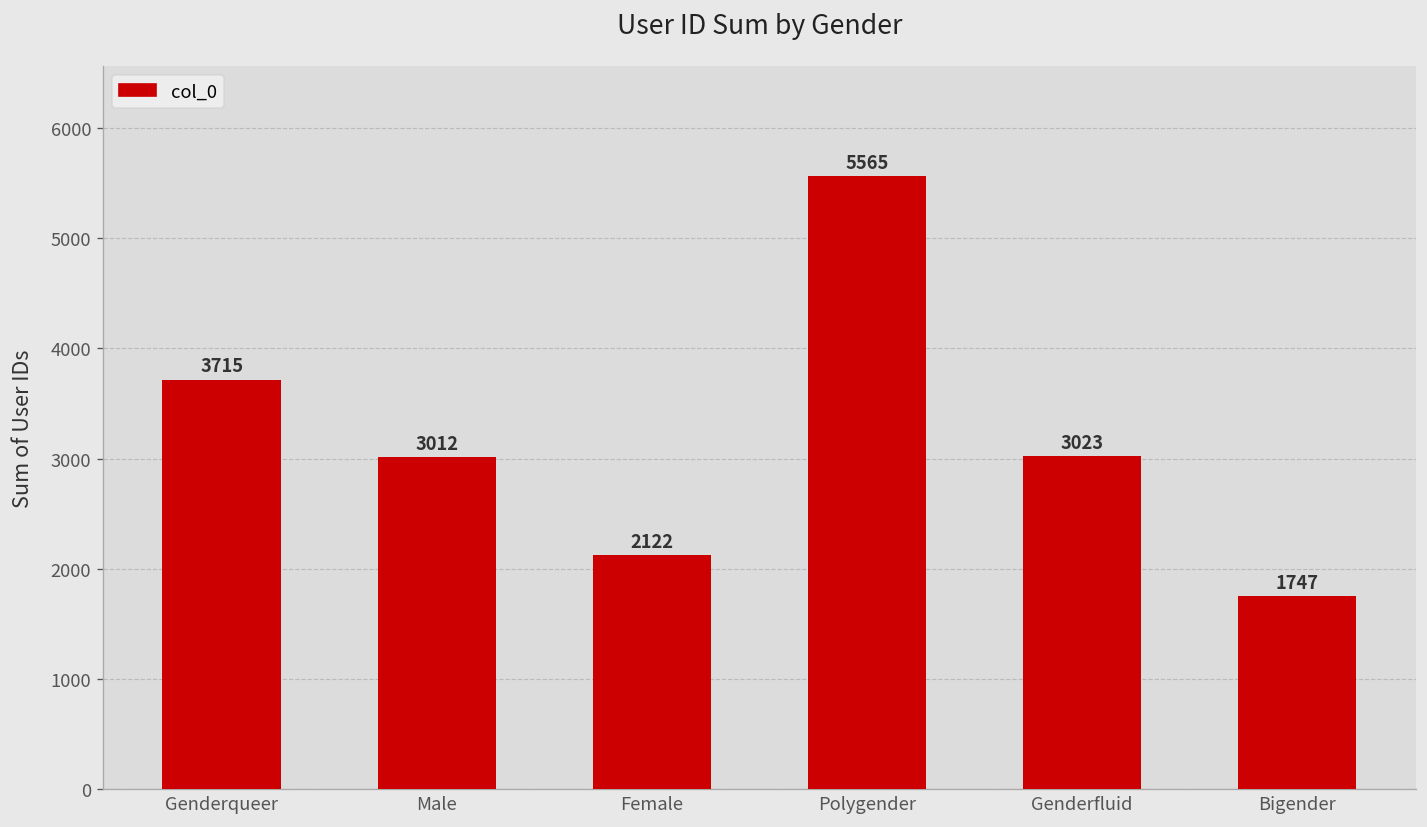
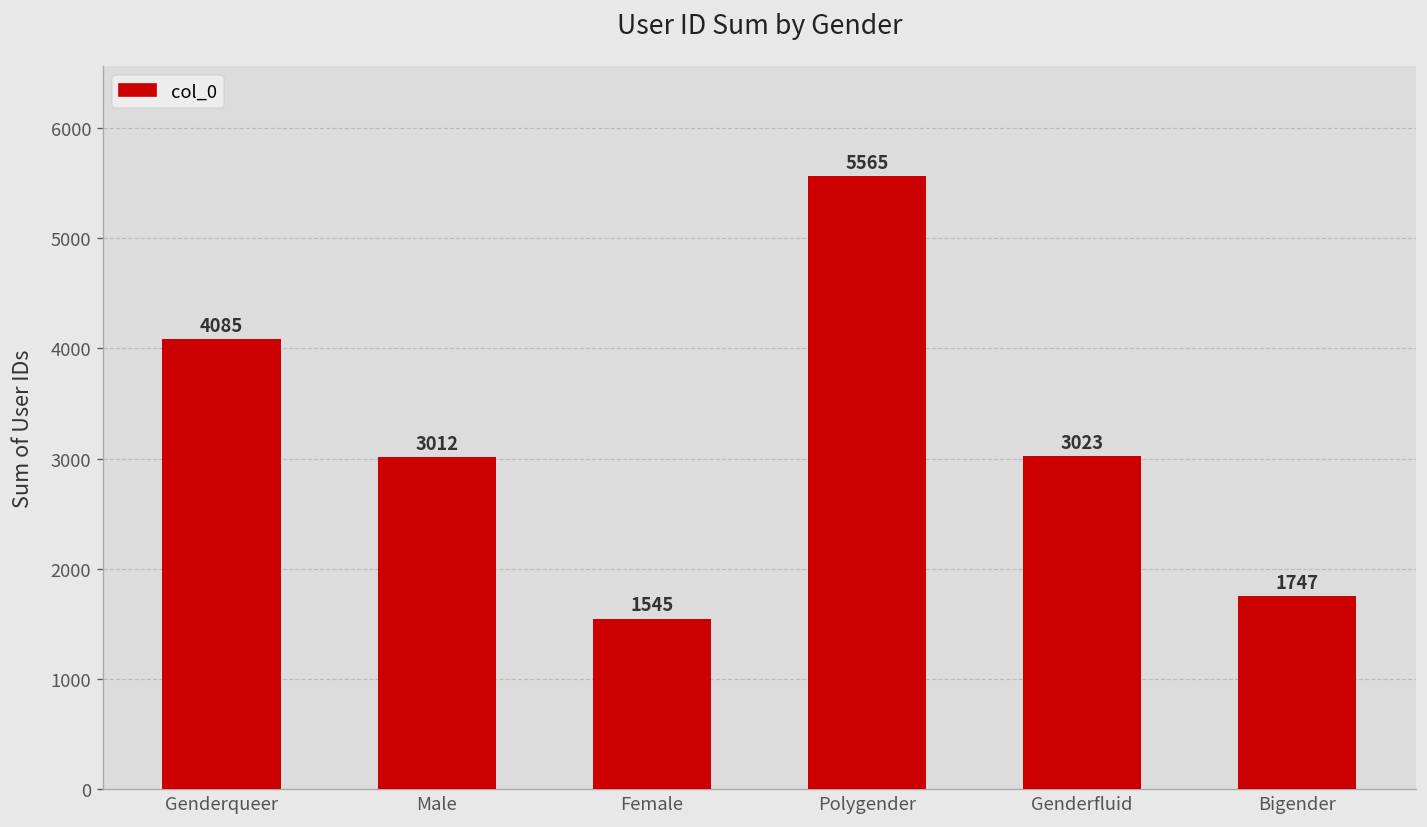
  {
-   "Genderqueer": 3715,
+   "Genderqueer": 4085,
    "Male": 3012,
-   "Female": 2122,
+   "Female": 1545,
    "Polygender": 5565,
    "Genderfluid": 3023,
    "Bigender": 1747
  }
